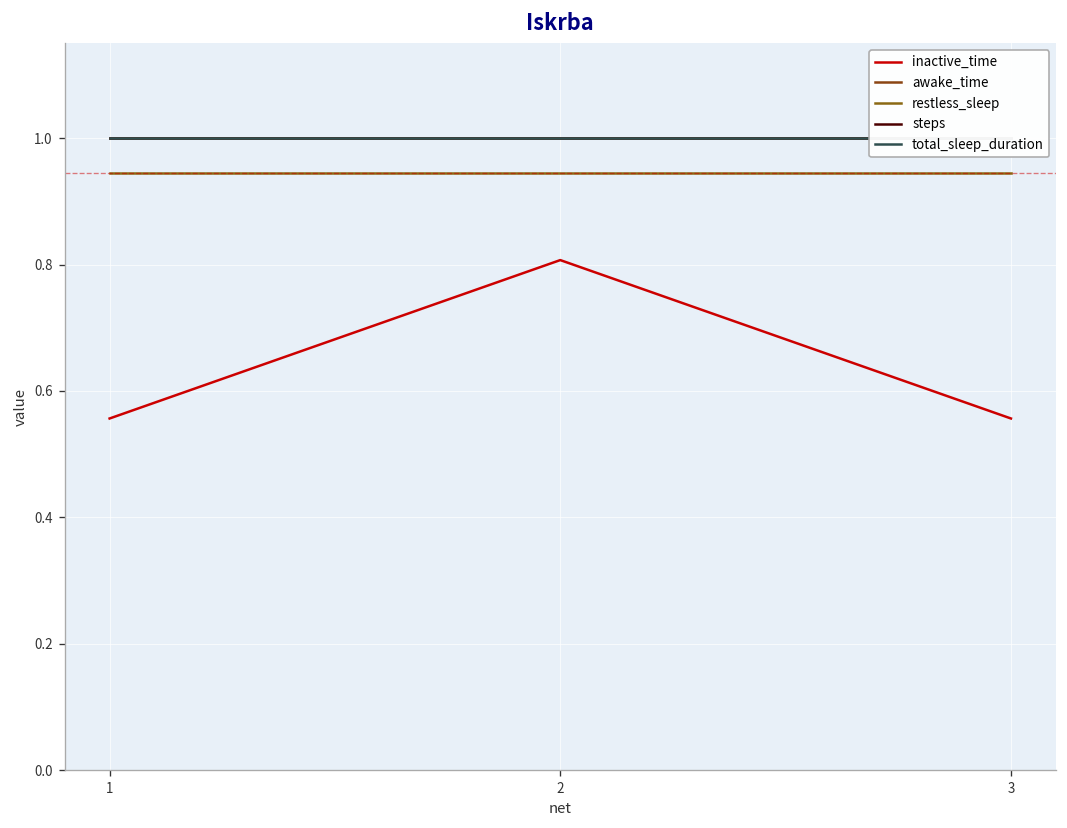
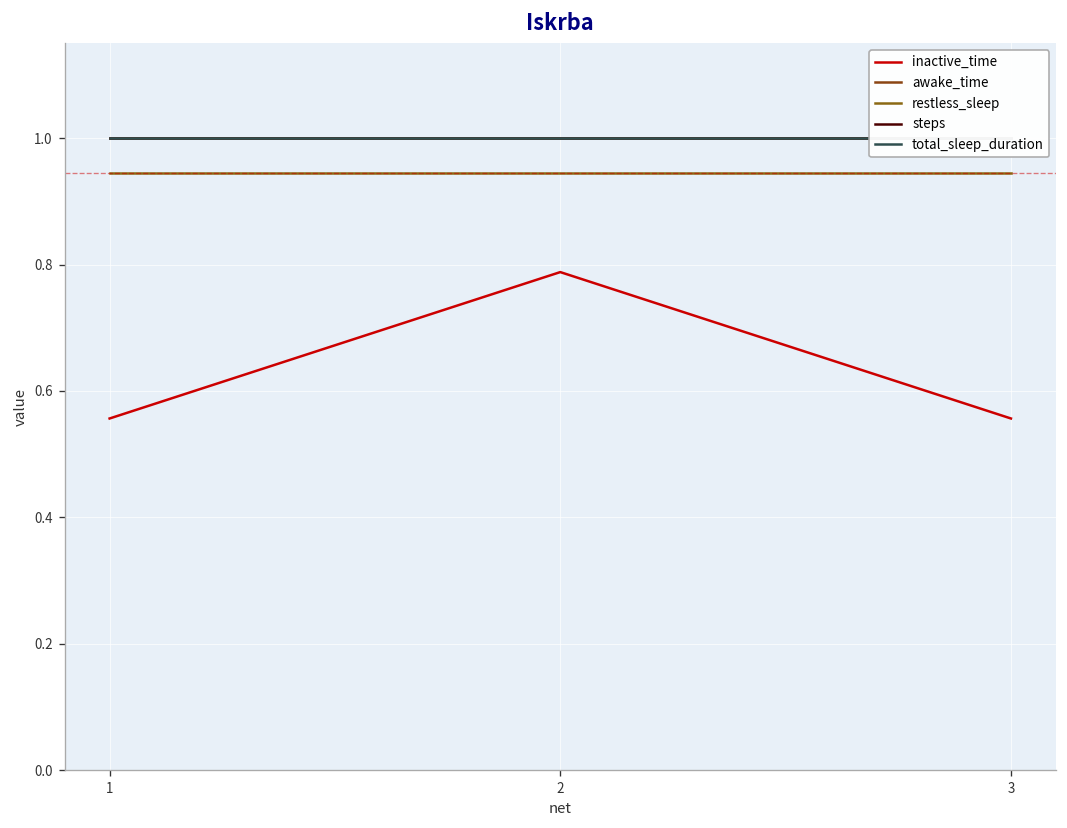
  {
    "inactive_time": {
      "1": 0.56,
-     "2": 0.81,
+     "2": 0.79,
      "3": 0.56
    },
    "total_sleep_duration": {
      "1": 1.00,
      "2": 1.00
    },
    "restless_sleep": {
      "1": 0.94,
      "2": 0.94,
      "3": 0.94
    }
  }
